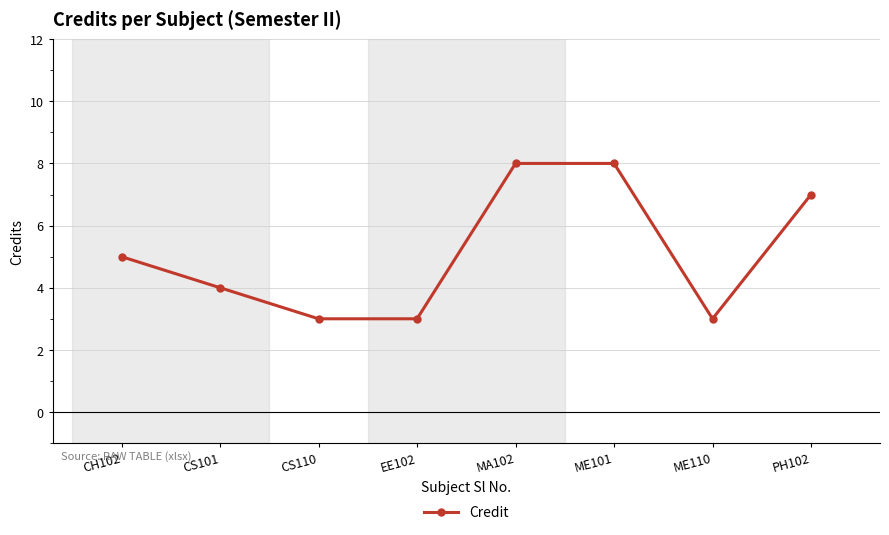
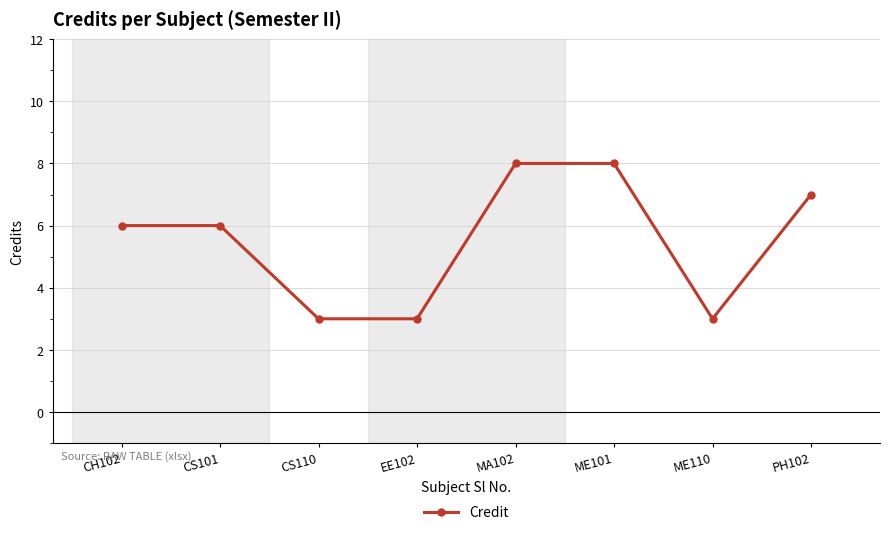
  {
-   "CH102": 5,
-   "CS101": 4,
+   "CH102": 6,
+   "CS101": 6,
    "CS110": 3,
    "EE102": 3,
    "MA102": 8,
    "ME101": 8,
    "ME110": 3,
    "PH102": 7
  }
